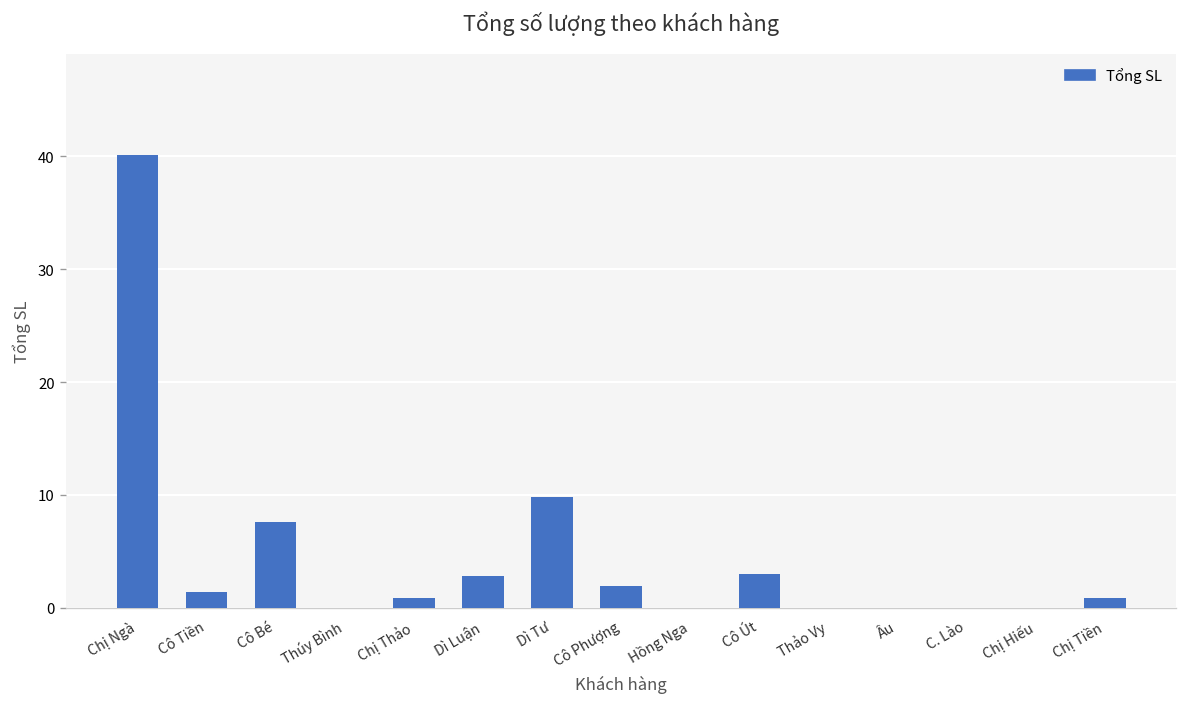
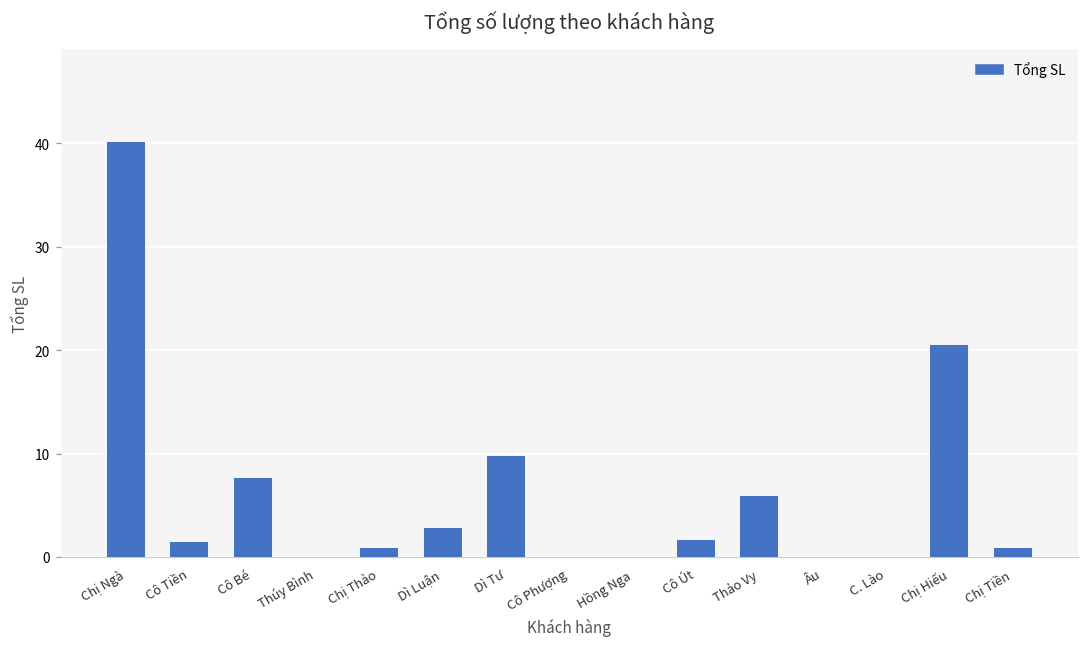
  {
    "Chị Ngà": 40,
    "Cô Tiền": 1,
    "Cô Bé": 8,
    "Thúy Bình": 0,
    "Chị Thảo": 1,
    "Dì Luận": 3,
    "Dì Tư": 10,
-   "Cô Phượng": 2,
+   "Cô Phượng": 0,
    "Hồng Nga": 0,
-   "Cô Út": 3,
-   "Thảo Vy": 0,
+   "Cô Út": 2,
+   "Thảo Vy": 6,
    "Âu": 0,
    "C. Lào": 0,
-   "Chị Hiếu": 0,
+   "Chị Hiếu": 21,
    "Chị Tiền": 1
  }
